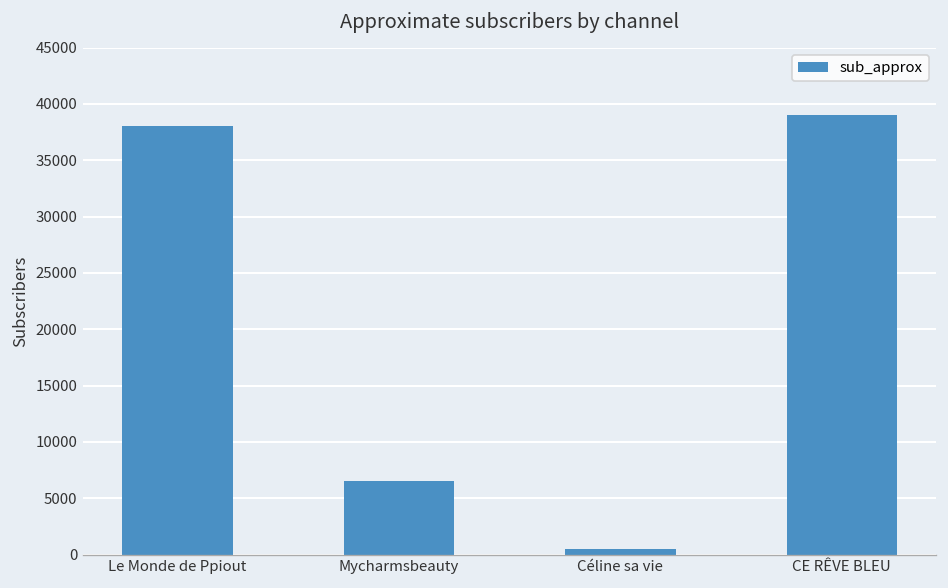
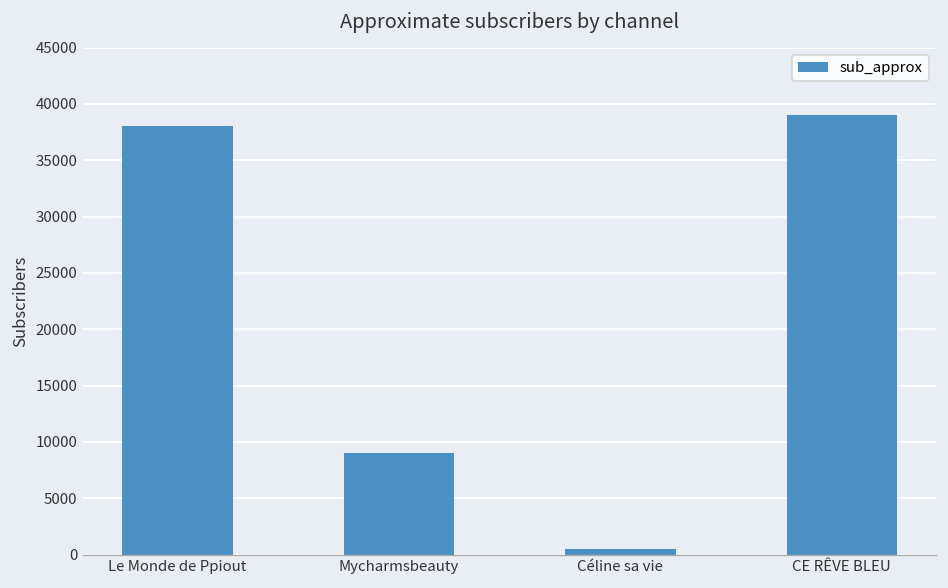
  {
    "Le Monde de Ppiout": 38000,
-   "Mycharmsbeauty": 7000,
+   "Mycharmsbeauty": 9000,
    "Céline sa vie": 1000,
    "CE RÊVE BLEU": 39000
  }
